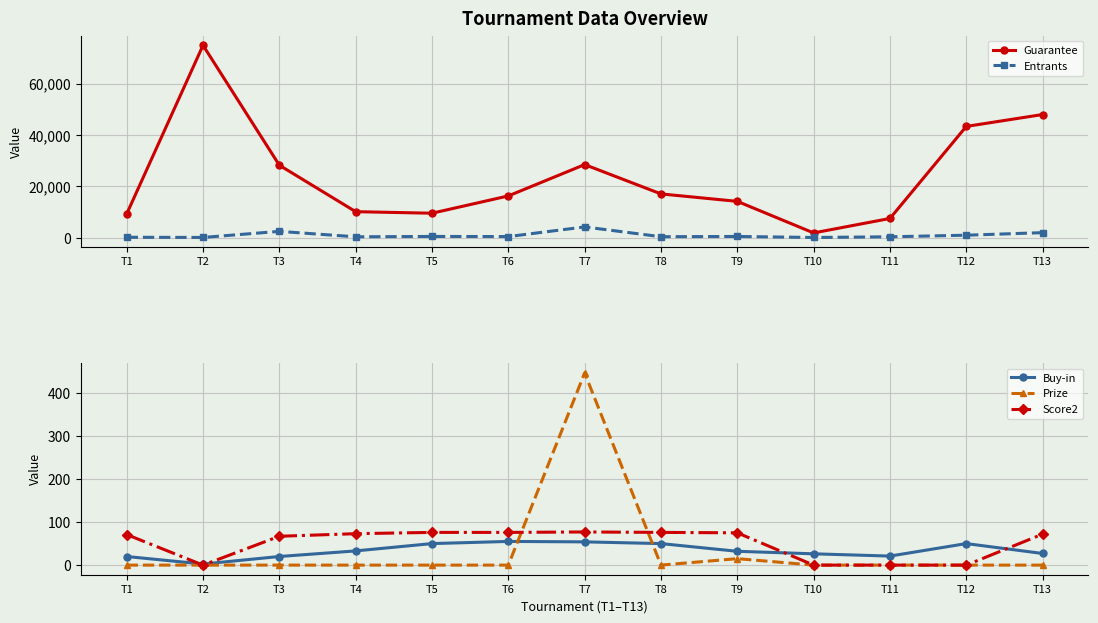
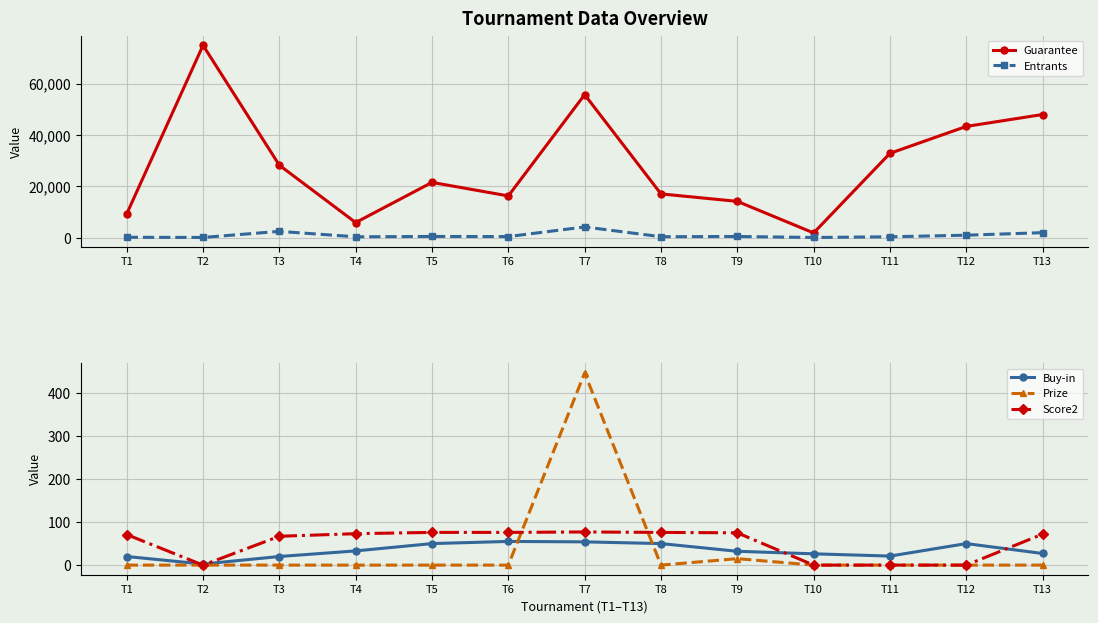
  {
    "Tournament Data Overview": {
      "Guarantee": {
        "T1": "9,000",
        "T2": "75,000",
        "T3": "28,000",
-       "T4": "10,000",
-       "T5": "10,000",
+       "T4": "6,000",
+       "T5": "22,000",
        "T6": "16,000",
-       "T7": "29,000",
+       "T7": "56,000",
        "T8": "17,000",
        "T9": "14,000",
        "T10": "2,000",
-       "T11": "8,000",
+       "T11": "33,000",
        "T12": "43,000",
        "T13": "48,000"
      },
      "Entrants": {
        "T1": "0",
        "T2": "0",
        "T3": "2,000",
        "T4": "0",
        "T5": "0",
        "T6": "0",
        "T7": "4,000",
        "T8": "0",
        "T9": "0",
        "T10": "0",
        "T11": "0",
        "T12": "1,000",
        "T13": "2,000"
      }
    }
  }
